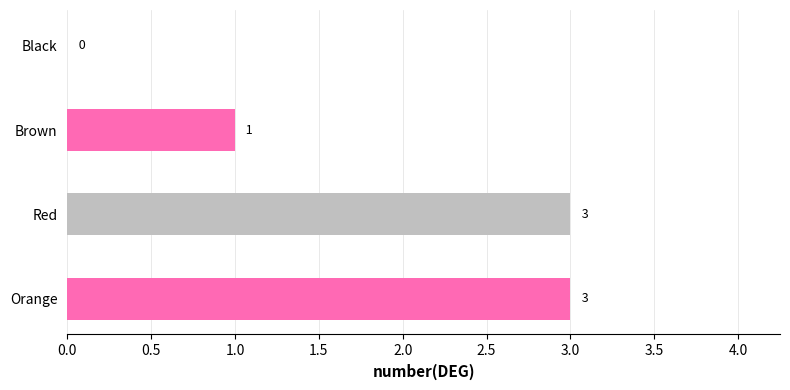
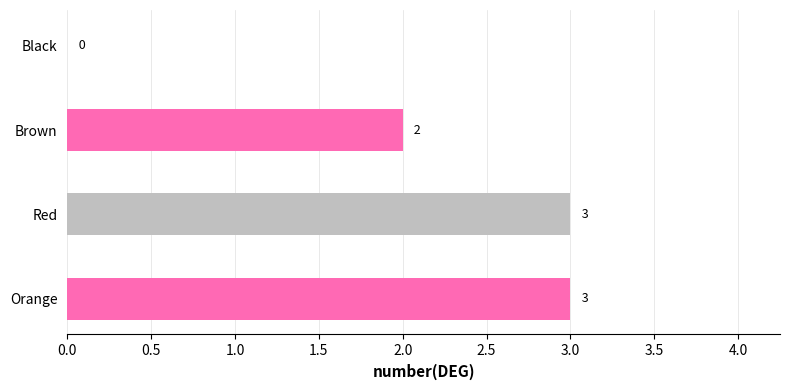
  {
    "Black": 0,
-   "Brown": 1,
+   "Brown": 2,
    "Red": 3,
    "Orange": 3
  }
